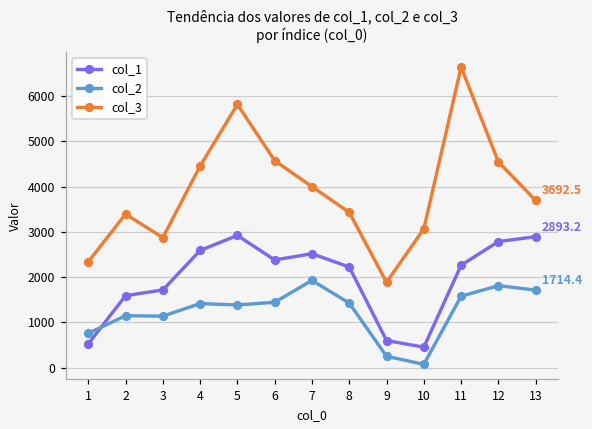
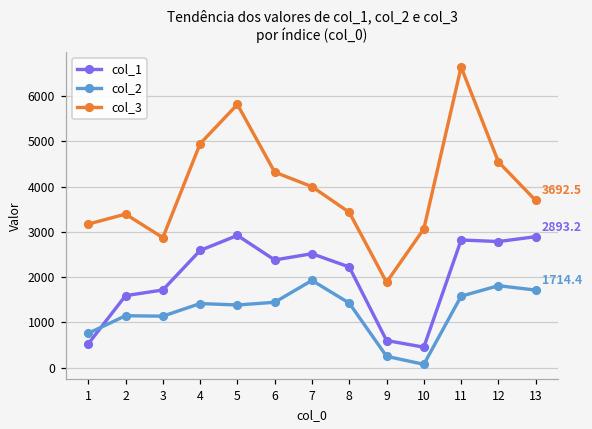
  {
    "col_1": {
      "1": 500,
      "2": 1600,
      "3": 1700,
      "4": 2600,
      "5": 2900,
      "6": 2400,
      "7": 2500,
      "8": 2200,
      "9": 600,
      "10": 500,
-     "11": 2300,
+     "11": 2800,
      "12": 2800
    },
    "col_2": {
      "13": 1714.4
    },
    "col_3": {
-     "1": 2300,
+     "1": 3200,
      "2": 3400,
      "3": 2900,
-     "4": 4500,
+     "4": 4900,
      "5": 5800,
-     "6": 4600,
+     "6": 4300,
      "7": 4000,
      "8": 3400,
      "9": 1900,
      "10": 3100,
      "11": 6600,
      "12": 4500
    }
  }
